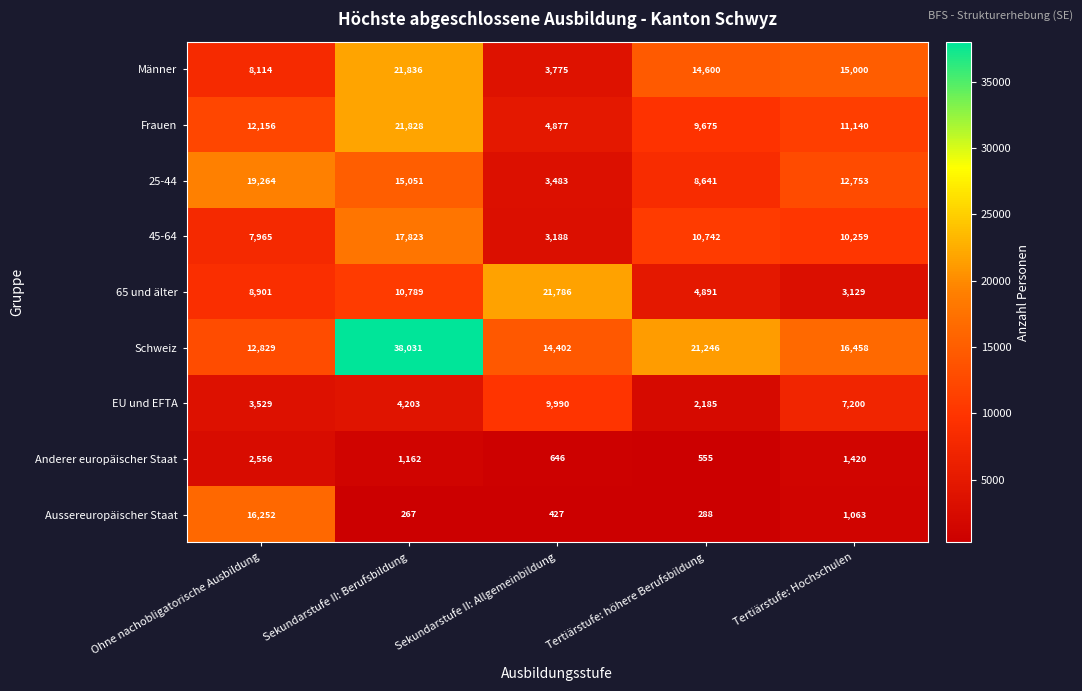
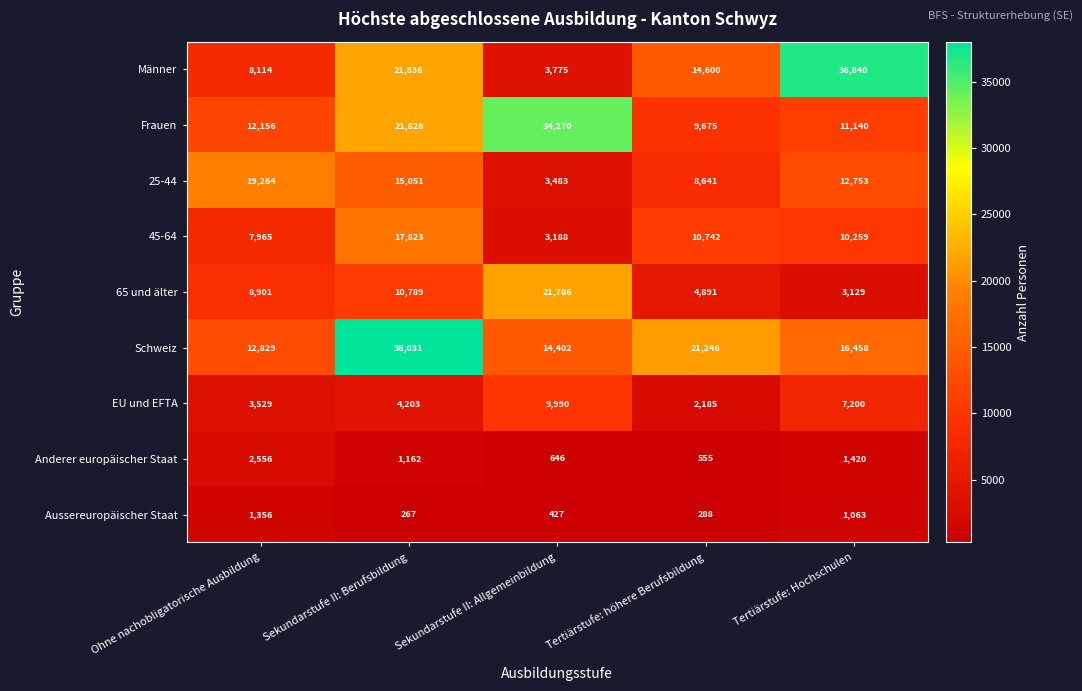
  {
    "Männer": {
-     "Tertiärstufe: Hochschulen": "15,000"
+     "Tertiärstufe: Hochschulen": "36,840"
    },
    "Frauen": {
-     "Sekundarstufe II: Allgemeinbildung": "4,877"
+     "Sekundarstufe II: Allgemeinbildung": "34,270"
    },
    "Aussereuropäischer Staat": {
-     "Ohne nachobligatorische Ausbildung": "16,252"
+     "Ohne nachobligatorische Ausbildung": "1,356"
    }
  }
